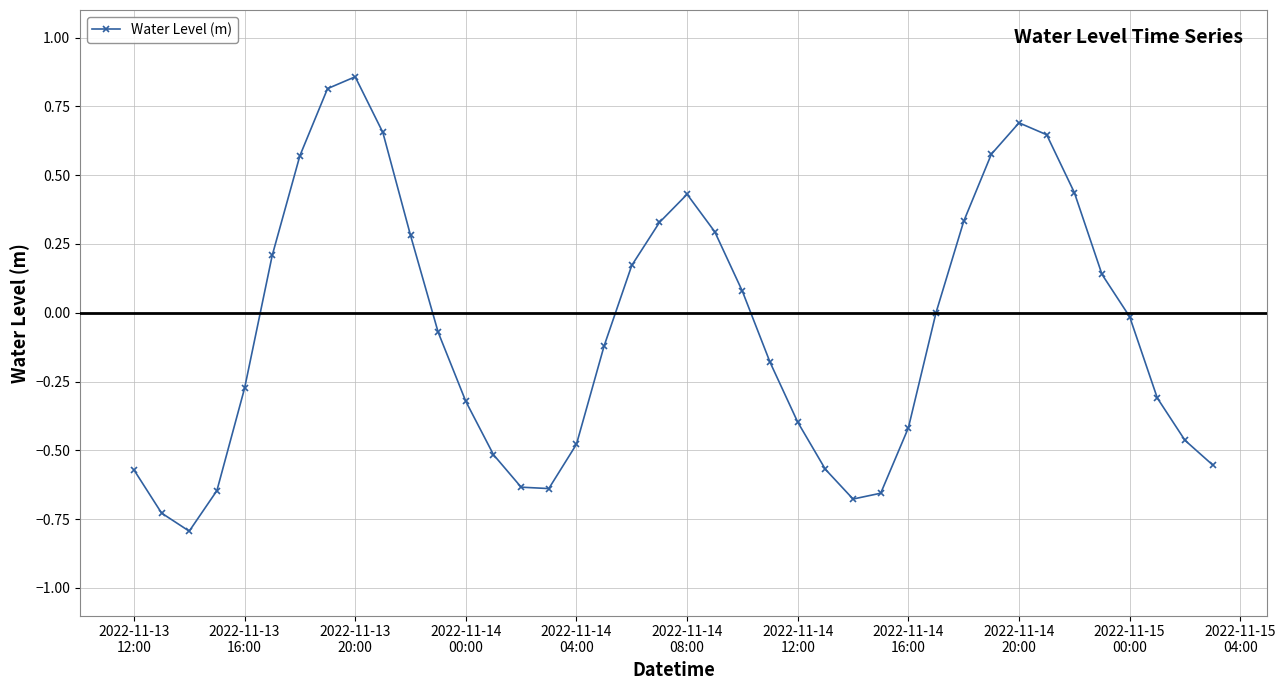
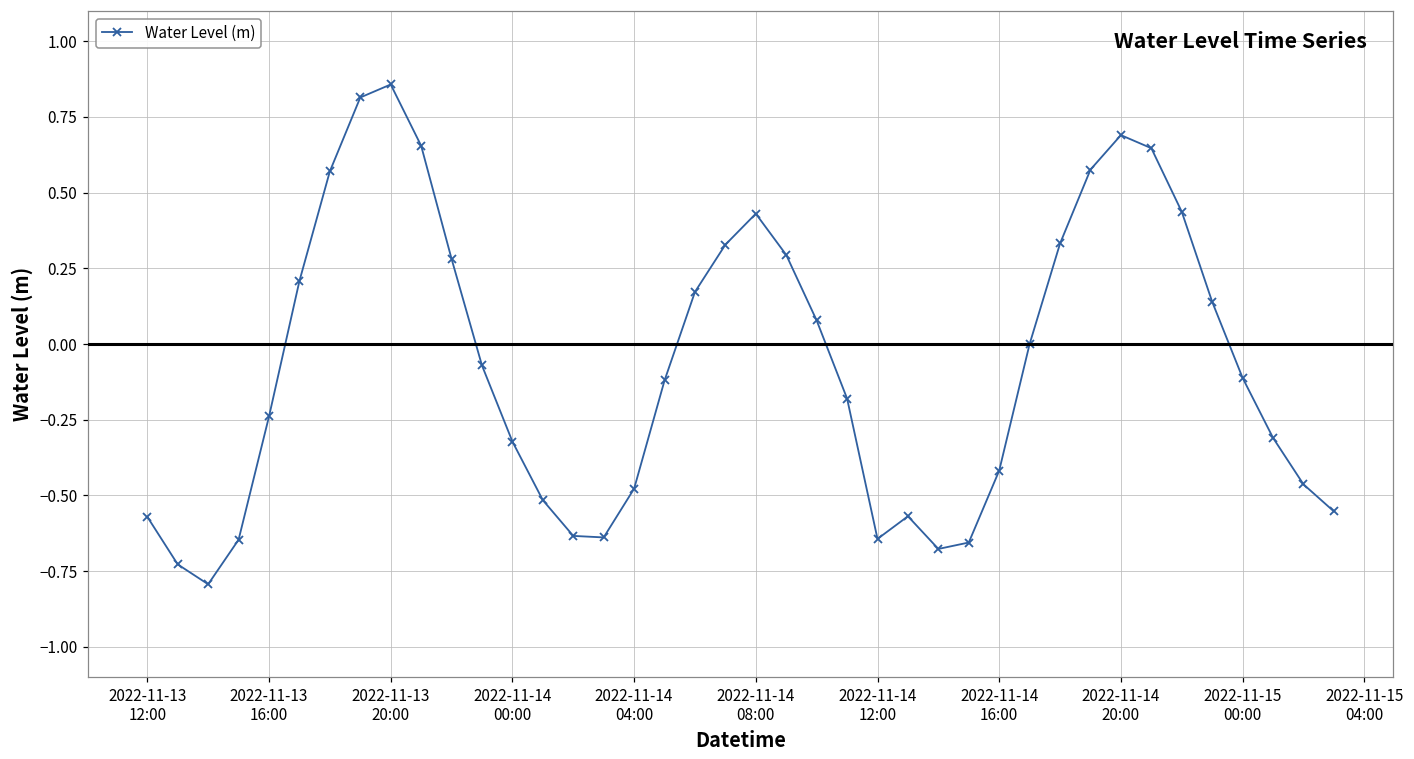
  {
    "2022-11-13 12:00": -0.57,
-   "2022-11-13 16:00": -0.27,
+   "2022-11-13 16:00": -0.24,
    "2022-11-13 20:00": 0.86,
    "2022-11-14 00:00": -0.32,
    "2022-11-14 04:00": -0.48,
    "2022-11-14 08:00": 0.43,
-   "2022-11-14 12:00": -0.40,
+   "2022-11-14 12:00": -0.64,
    "2022-11-14 16:00": -0.42,
    "2022-11-14 20:00": 0.69,
-   "2022-11-15 00:00": -0.01
+   "2022-11-15 00:00": -0.11
  }
